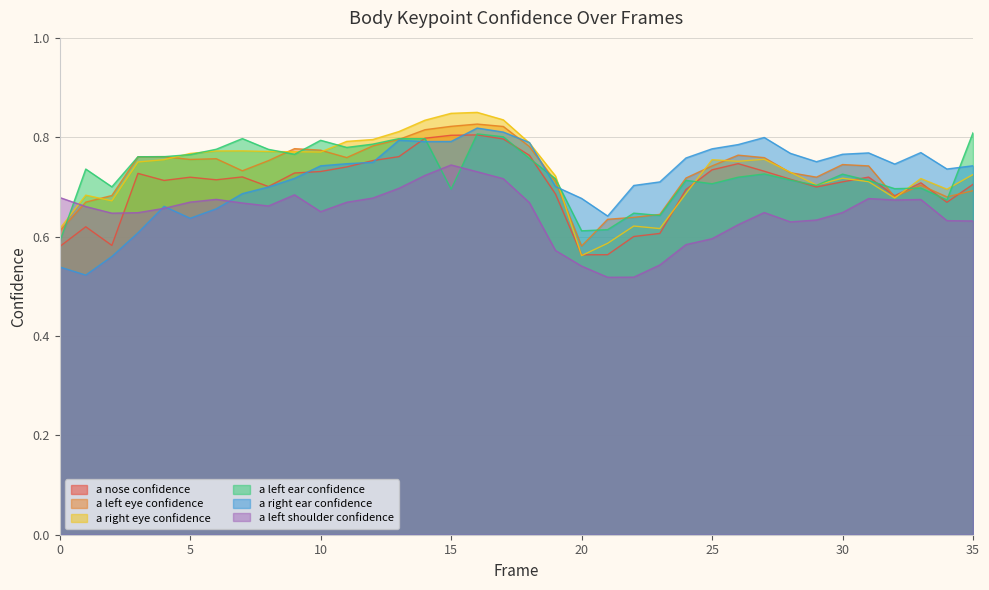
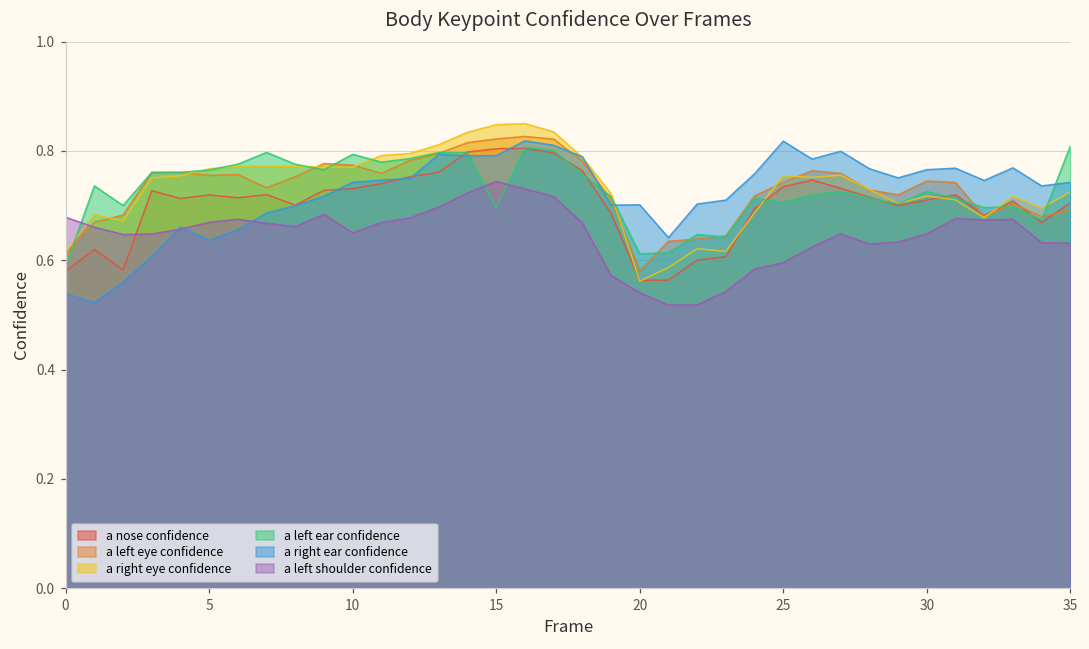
  {
    "a left ear confidence": {
      "0": 0.59,
      "10": 0.79,
      "15": 0.70,
      "20": 0.61,
      "25": 0.71,
      "30": 0.73,
      "35": 0.81
    },
    "a right ear confidence": {
      "0": 0.54,
      "5": 0.64,
      "10": 0.74,
      "15": 0.79,
-     "20": 0.68,
-     "25": 0.78,
+     "20": 0.70,
+     "25": 0.82,
      "30": 0.77,
      "35": 0.74
    },
    "a left shoulder confidence": {
      "0": 0.68,
      "5": 0.67,
      "10": 0.65,
      "15": 0.74,
      "20": 0.54,
      "25": 0.60,
      "30": 0.65,
      "35": 0.63
    }
  }
